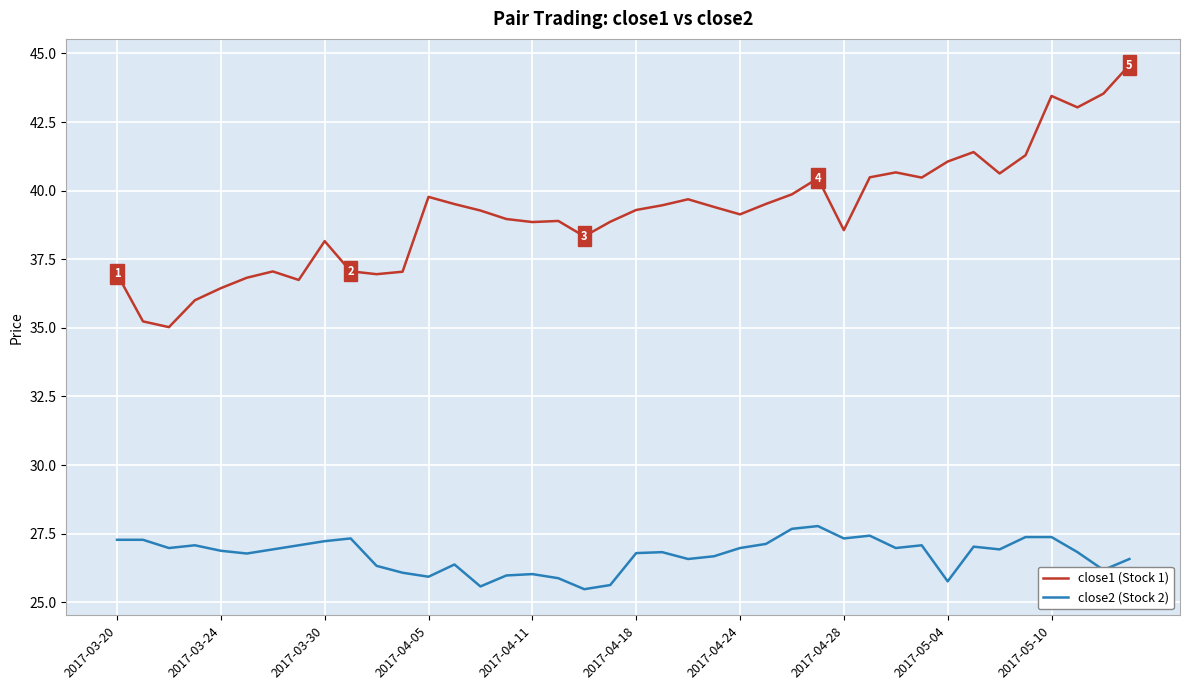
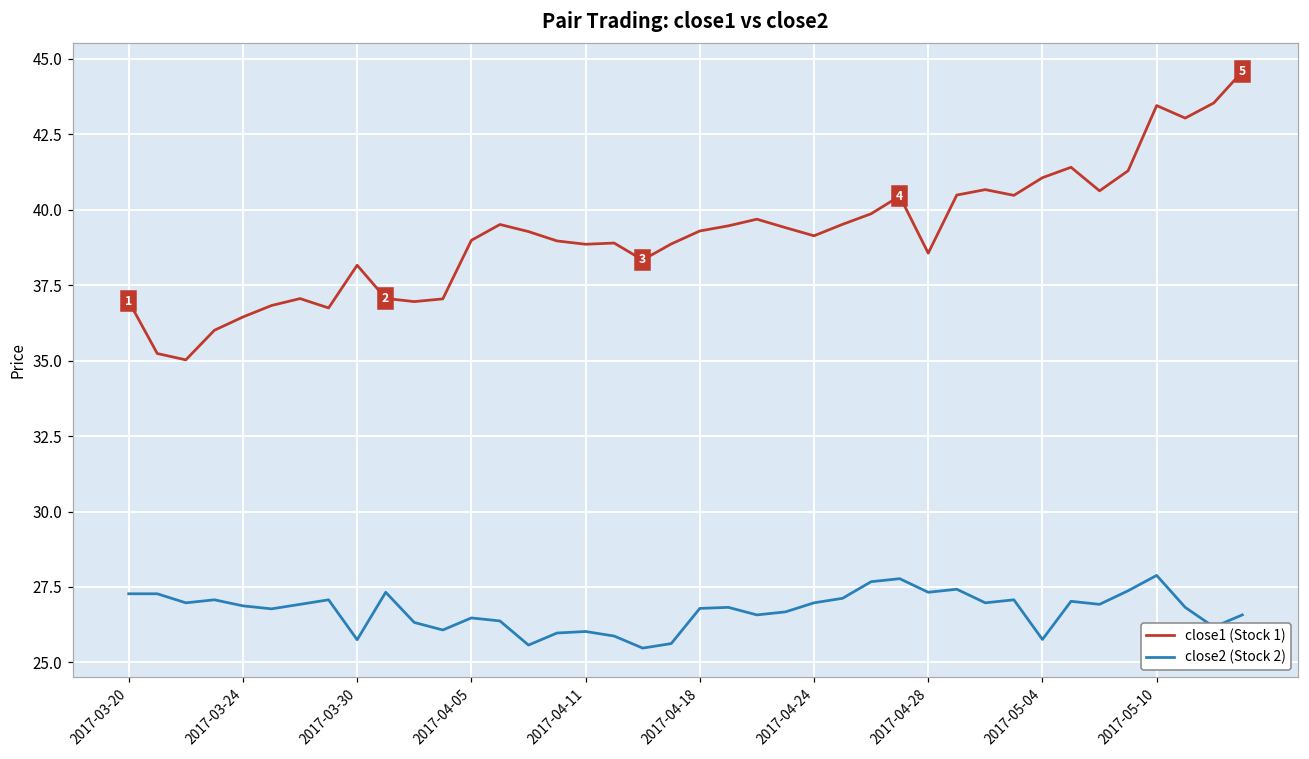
  {
    "close1 (Stock 1)": {
      "2017-03-24": 36.4,
      "2017-03-30": 38.2,
-     "2017-04-05": 39.8,
+     "2017-04-05": 39.0,
      "2017-04-11": 38.9,
      "2017-04-18": 39.3,
      "2017-04-24": 39.1,
      "2017-04-28": 38.6,
      "2017-05-04": 41.1,
      "2017-05-10": 43.5
    },
    "close2 (Stock 2)": {
      "2017-03-20": 27.3,
      "2017-03-24": 26.9,
-     "2017-03-30": 27.2,
-     "2017-04-05": 25.9,
+     "2017-03-30": 25.8,
+     "2017-04-05": 26.5,
      "2017-04-11": 26.0,
      "2017-04-18": 26.8,
      "2017-04-24": 27.0,
      "2017-04-28": 27.3,
      "2017-05-04": 25.8,
-     "2017-05-10": 27.4
+     "2017-05-10": 27.9
    }
  }
